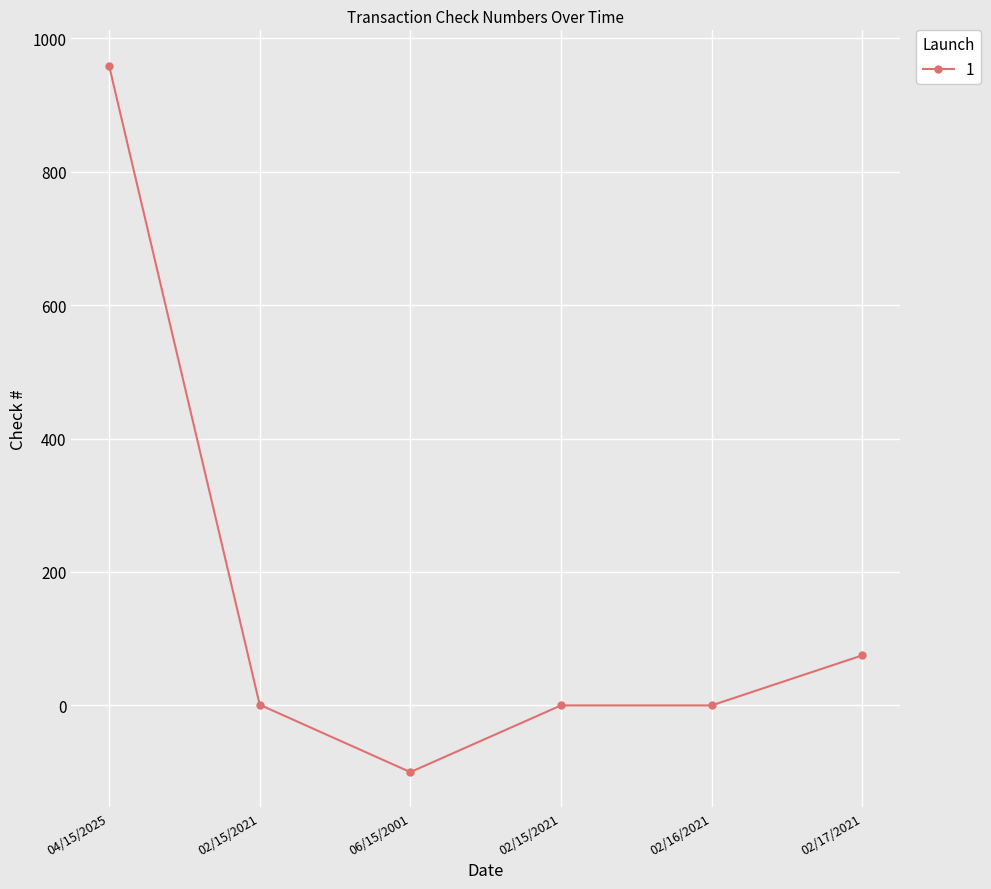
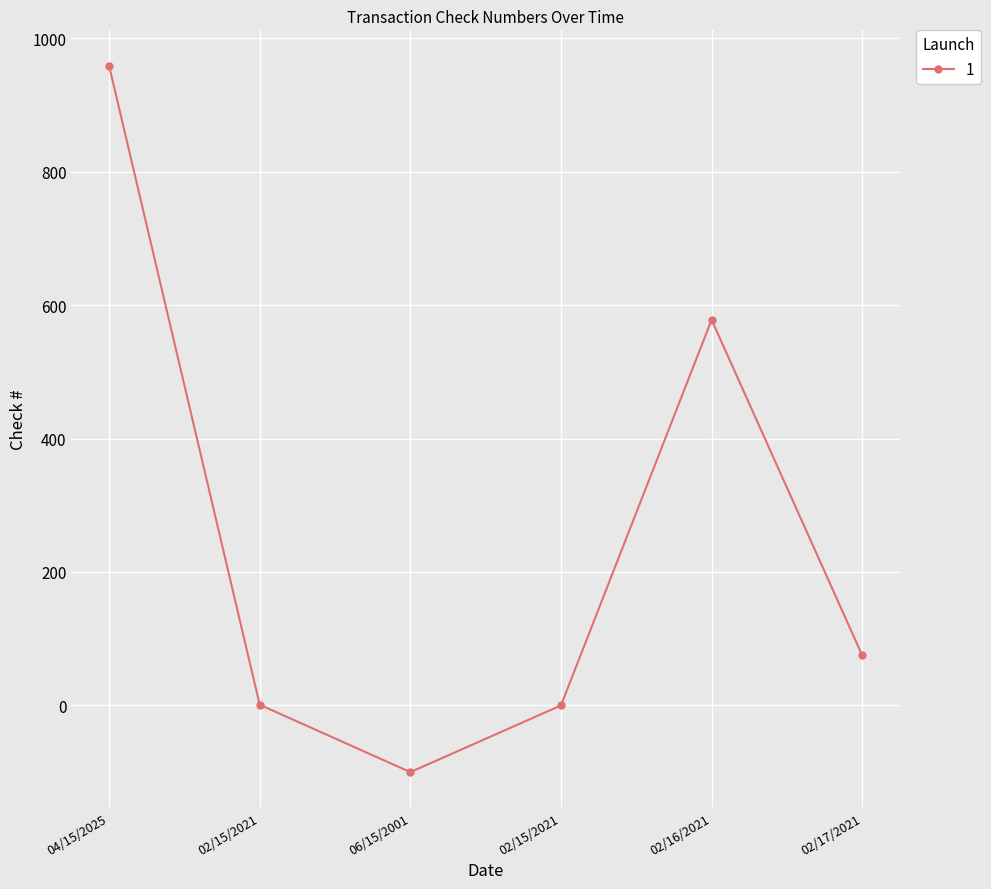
  {
    "04/15/2025": 960,
    "06/15/2001": -100,
-   "02/16/2021": 0,
+   "02/16/2021": 580,
    "02/17/2021": 80
  }
